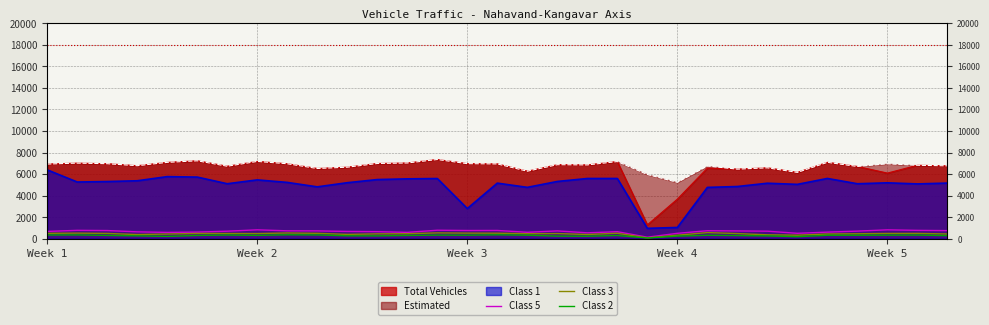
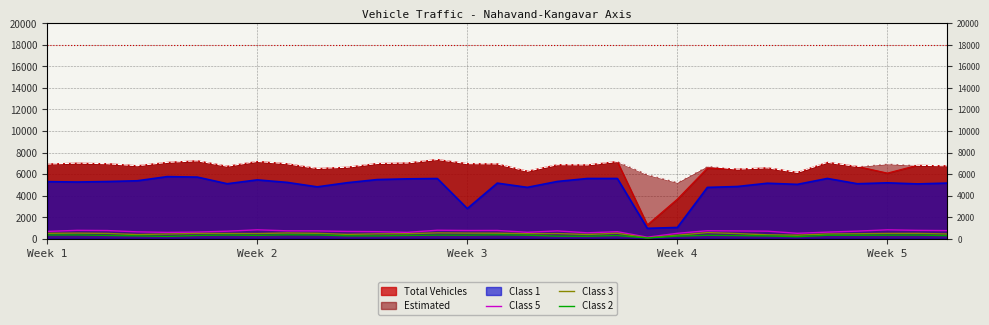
  {
    "Total Vehicles": {
      "Week 4": 3700,
      "Week 5": 6100
    },
    "Estimated": {
      "Week 4": 5200,
      "Week 5": 7000
    },
    "Class 1": {
-     "Week 1": 6400,
+     "Week 1": 5300,
      "Week 2": 5500,
      "Week 3": 2800,
      "Week 4": 1000,
      "Week 5": 5200
    },
    "Class 5": {
      "Week 2": 800,
      "Week 3": 800,
      "Week 5": 800
    }
  }
